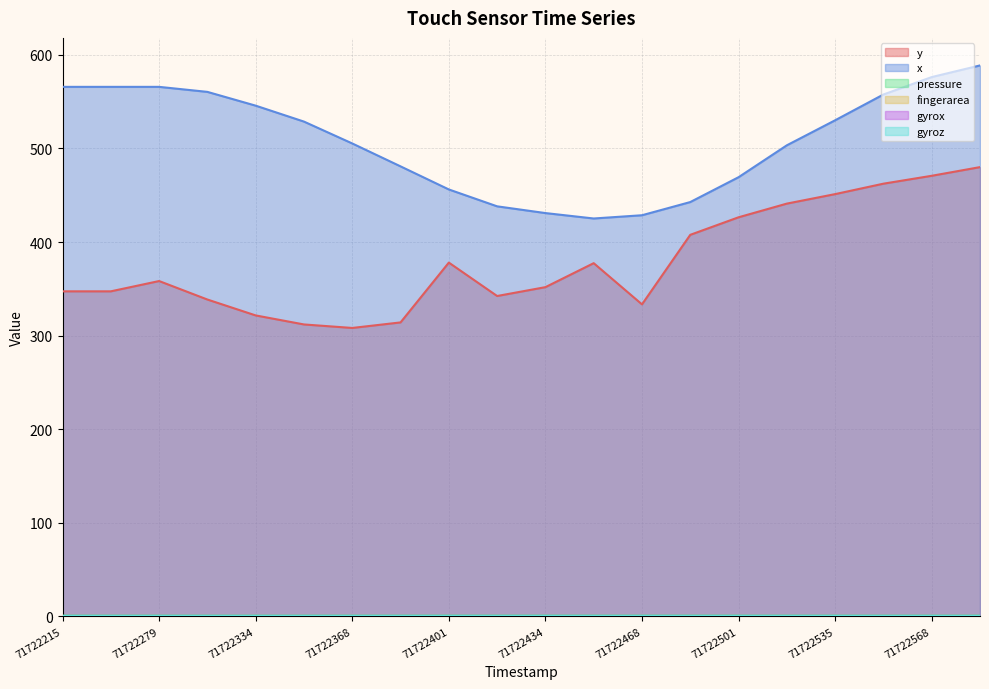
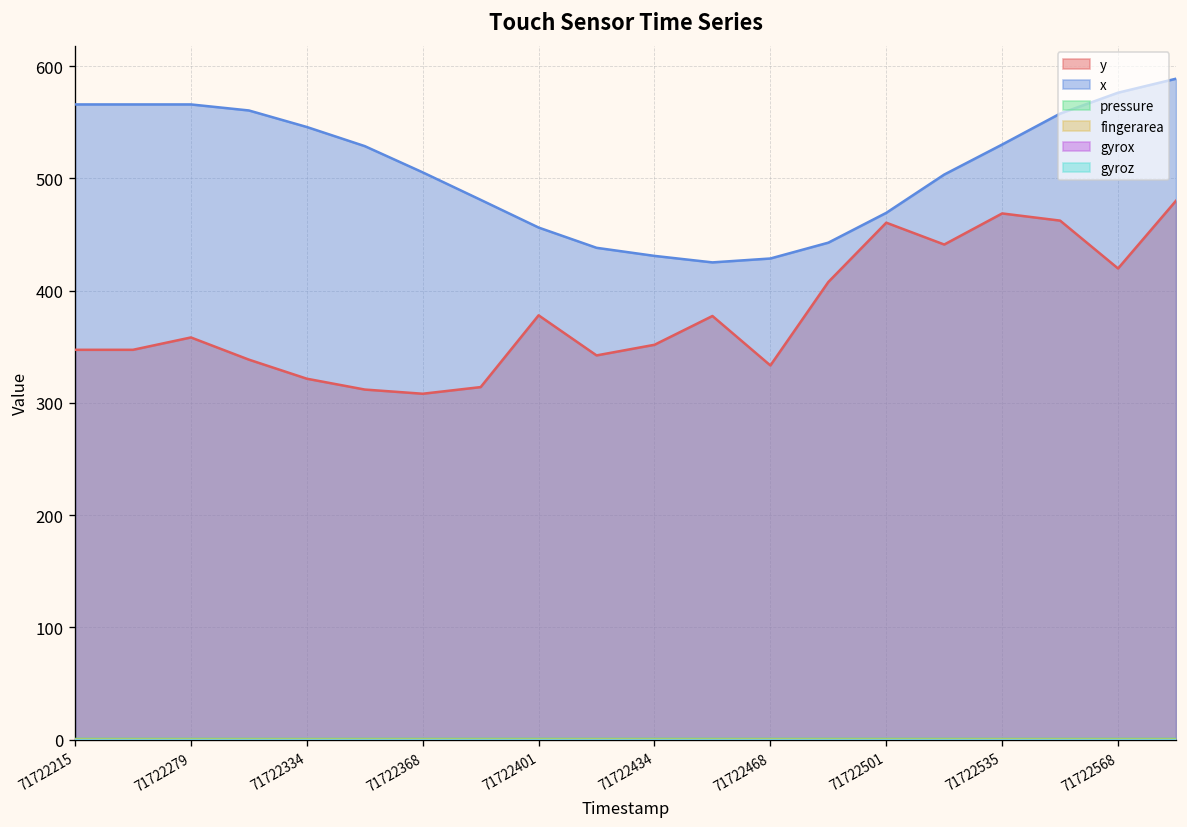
  {
    "y": {
      "71722215": 350,
      "71722279": 360,
      "71722334": 320,
      "71722368": 310,
      "71722401": 380,
      "71722434": 350,
      "71722468": 330,
-     "71722501": 430,
-     "71722535": 450,
-     "71722568": 470
+     "71722501": 460,
+     "71722535": 470,
+     "71722568": 420
    }
  }
